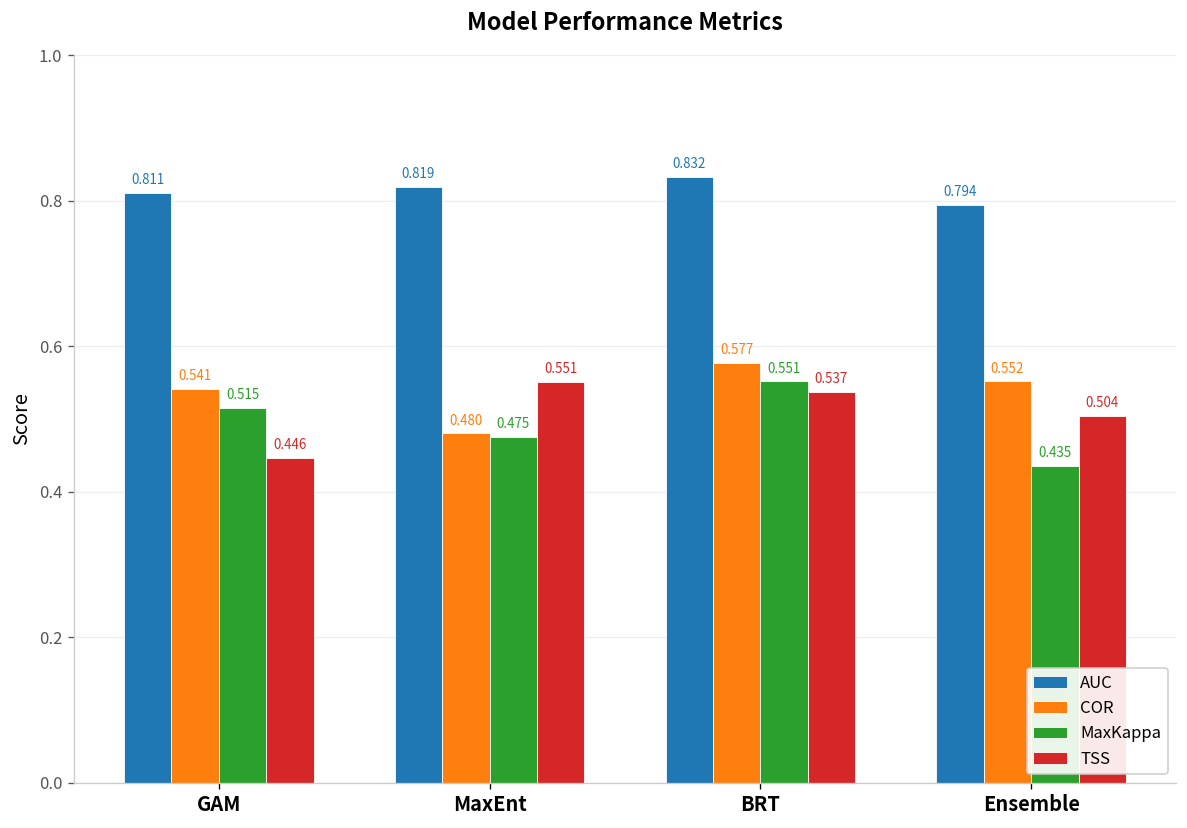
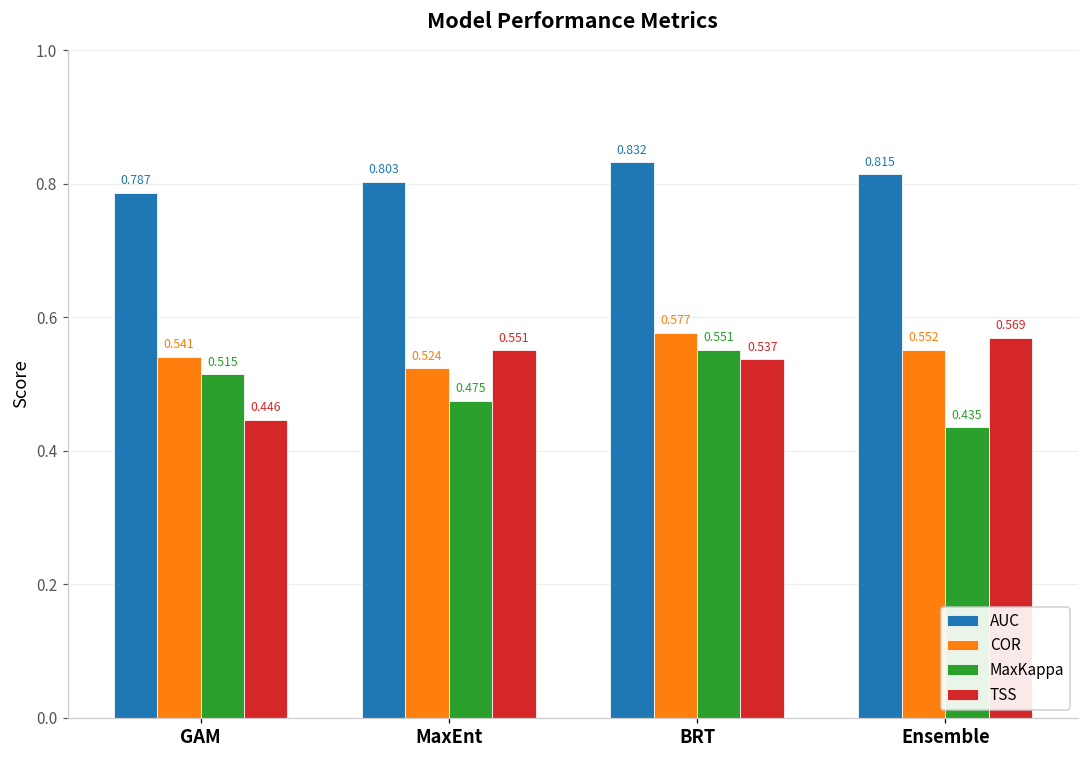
  {
    "AUC": {
-     "GAM": 0.811,
-     "MaxEnt": 0.819,
+     "GAM": 0.787,
+     "MaxEnt": 0.803,
      "BRT": 0.832,
-     "Ensemble": 0.794
+     "Ensemble": 0.815
    },
    "COR": {
      "GAM": 0.541,
-     "MaxEnt": 0.480,
+     "MaxEnt": 0.524,
      "BRT": 0.577,
      "Ensemble": 0.552
    },
    "MaxKappa": {
      "GAM": 0.515,
      "MaxEnt": 0.475,
      "BRT": 0.551,
      "Ensemble": 0.435
    },
    "TSS": {
      "GAM": 0.446,
      "MaxEnt": 0.551,
      "BRT": 0.537,
-     "Ensemble": 0.504
+     "Ensemble": 0.569
    }
  }
